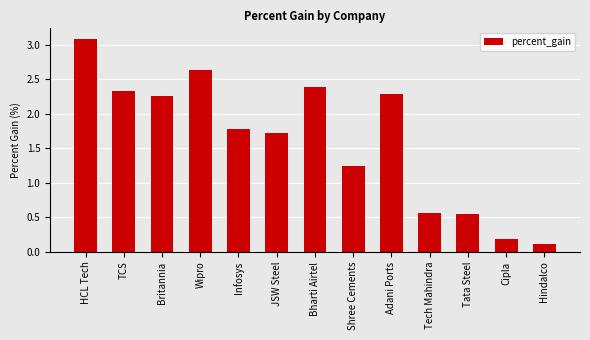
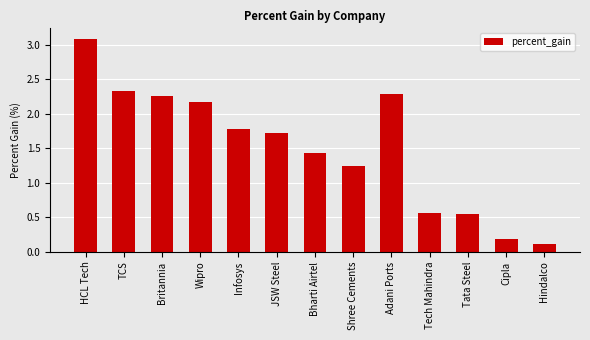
  {
    "HCL Tech": 3.1,
    "TCS": 2.3,
    "Britannia": 2.3,
-   "Wipro": 2.6,
+   "Wipro": 2.2,
    "Infosys": 1.8,
    "JSW Steel": 1.7,
-   "Bharti Airtel": 2.4,
+   "Bharti Airtel": 1.4,
    "Shree Cements": 1.2,
    "Adani Ports": 2.3,
    "Tech Mahindra": 0.6,
    "Tata Steel": 0.5,
    "Cipla": 0.2,
    "Hindalco": 0.1
  }
